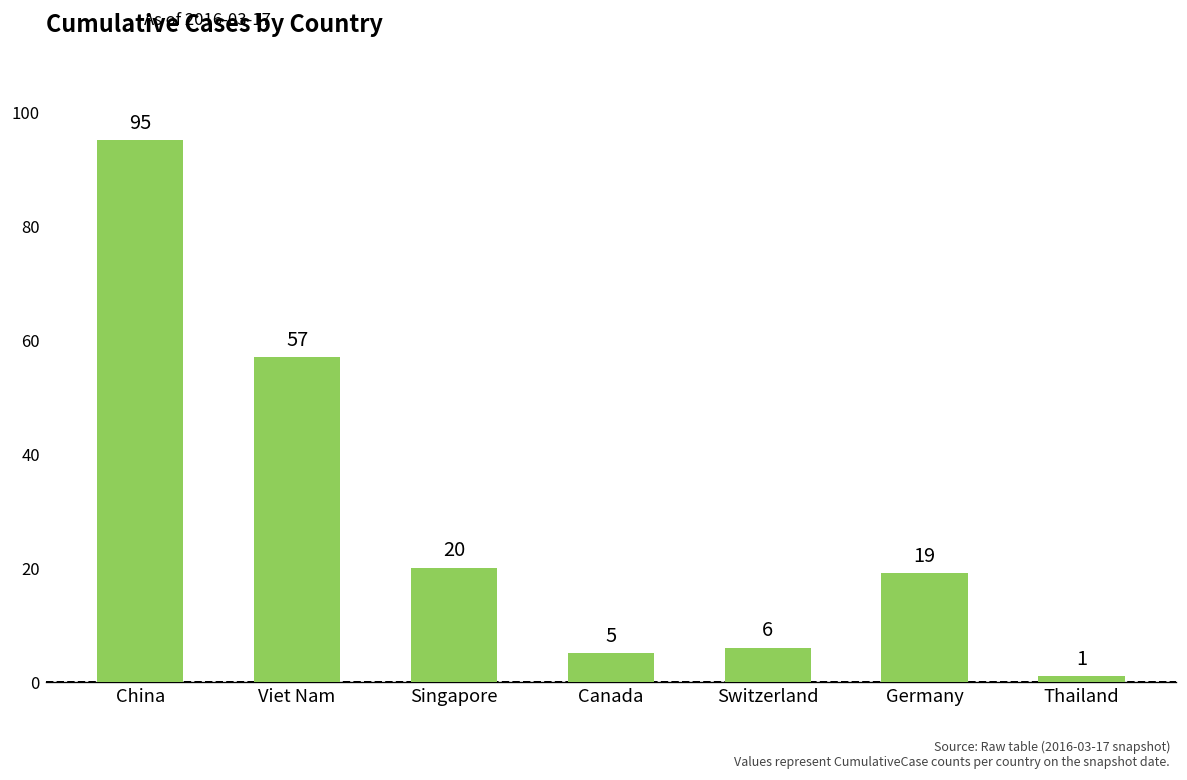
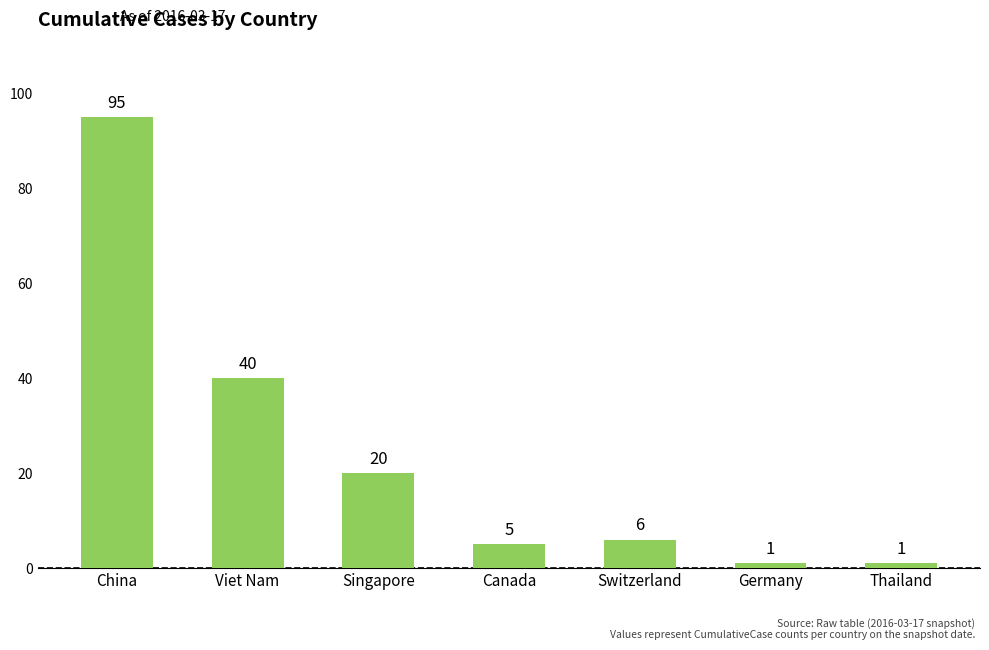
  {
    "China": 95,
-   "Viet Nam": 57,
+   "Viet Nam": 40,
    "Singapore": 20,
    "Canada": 5,
    "Switzerland": 6,
-   "Germany": 19,
+   "Germany": 1,
    "Thailand": 1
  }
